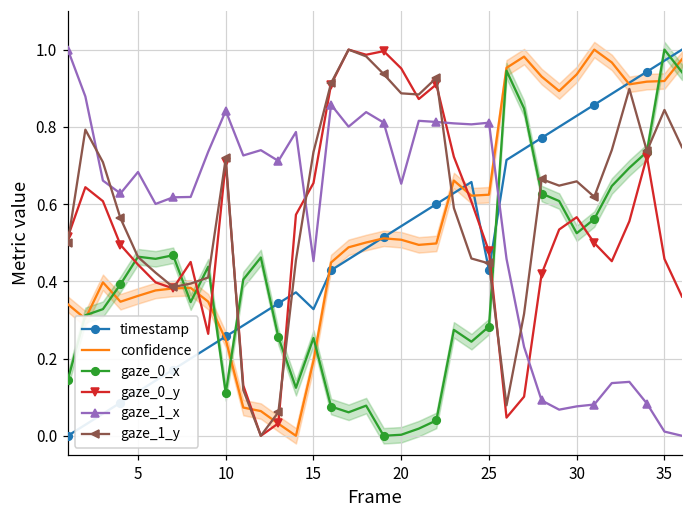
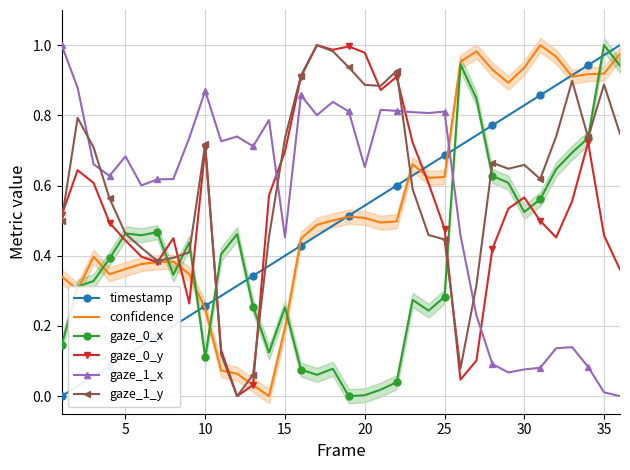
  {
    "timestamp": {
      "10": 0.26,
-     "15": 0.33,
+     "15": 0.40,
      "20": 0.54,
-     "25": 0.43,
+     "25": 0.69,
      "30": 0.83,
      "35": 0.97
    },
    "gaze_0_y": {
      "5": 0.44,
      "10": 0.71,
-     "15": 0.65,
-     "20": 0.95,
+     "15": 0.70,
+     "20": 0.98,
      "25": 0.48,
      "30": 0.57,
      "35": 0.46
    },
    "gaze_1_x": {
      "5": 0.68,
-     "10": 0.84,
+     "10": 0.87,
      "15": 0.45,
      "20": 0.65,
      "25": 0.81,
      "30": 0.08,
      "35": 0.01
    },
    "gaze_1_y": {
      "10": 0.72,
      "15": 0.73,
      "20": 0.89,
      "25": 0.45,
      "30": 0.66,
-     "35": 0.84
+     "35": 0.89
    }
  }
